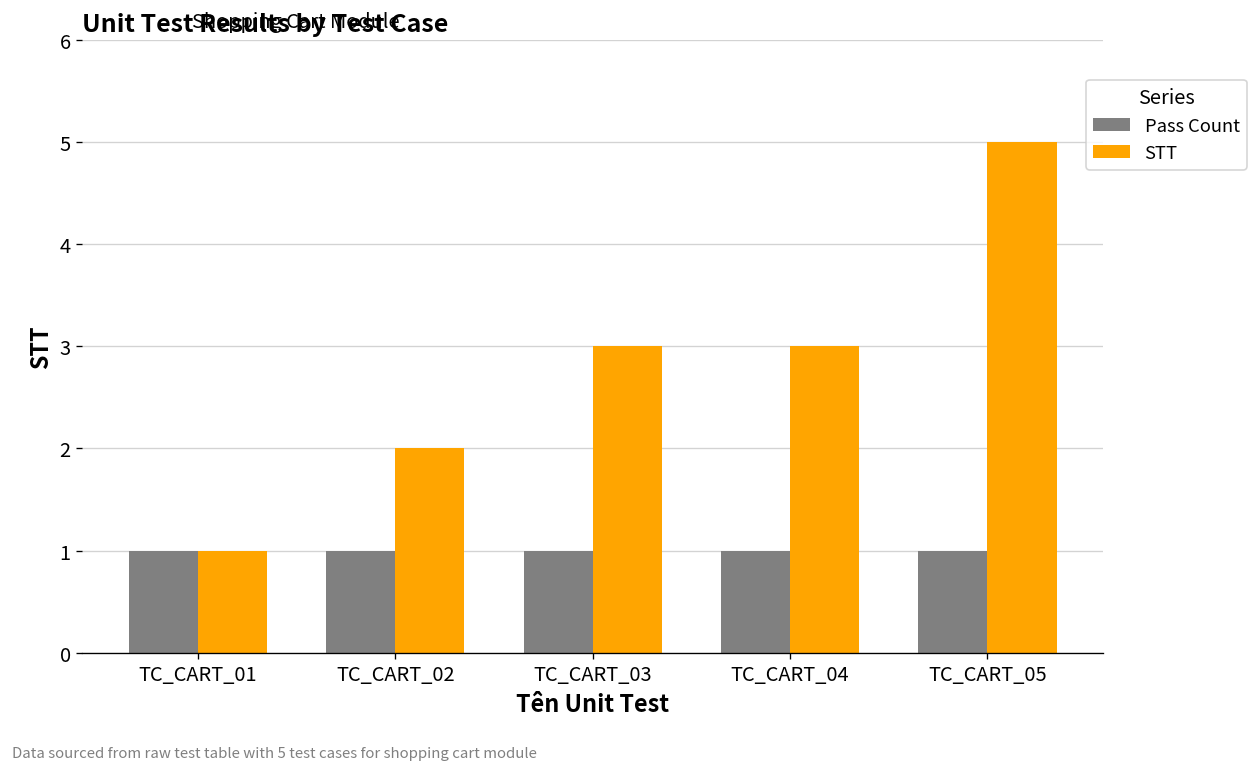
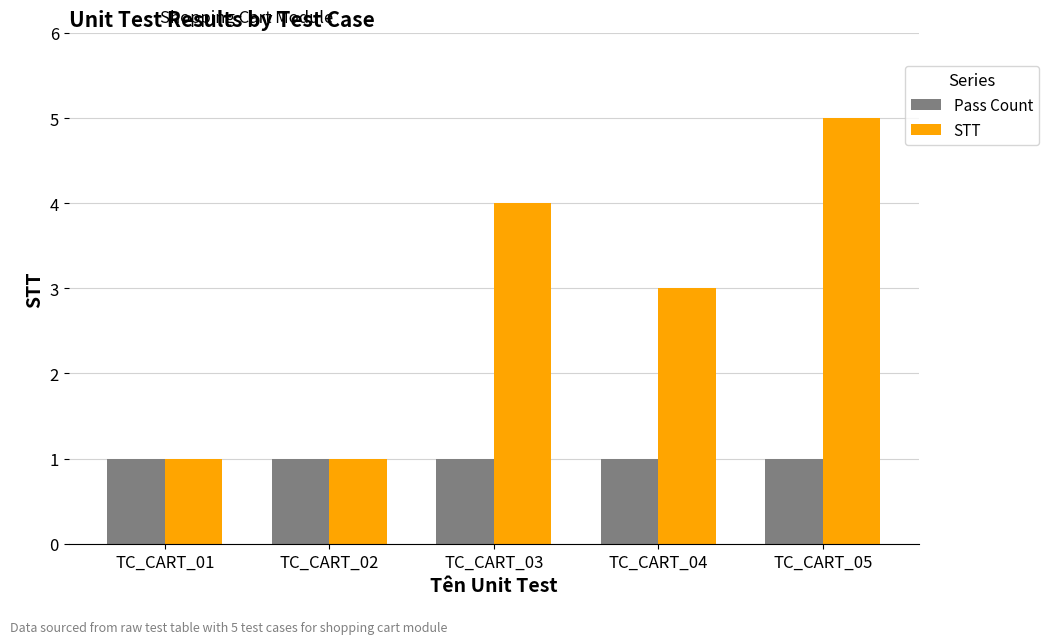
  {
    "Pass Count": {
      "TC_CART_01": 1,
      "TC_CART_02": 1,
      "TC_CART_03": 1,
      "TC_CART_04": 1,
      "TC_CART_05": 1
    },
    "STT": {
      "TC_CART_01": 1,
-     "TC_CART_02": 2,
-     "TC_CART_03": 3,
+     "TC_CART_02": 1,
+     "TC_CART_03": 4,
      "TC_CART_04": 3,
      "TC_CART_05": 5
    }
  }
